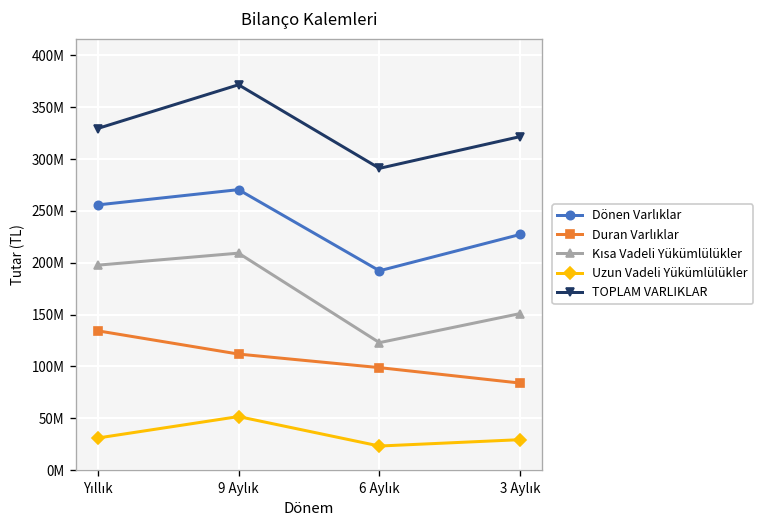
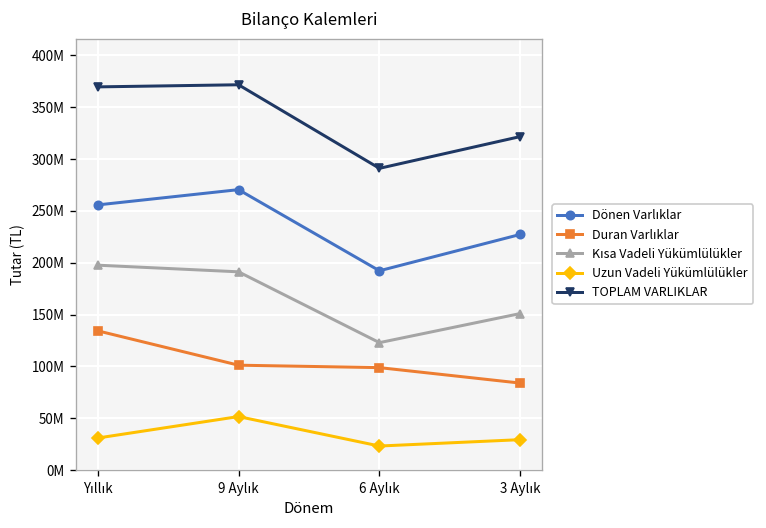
  {
    "Dönen Varlıklar": {
      "Yıllık": 260000000,
      "9 Aylık": 270000000,
      "6 Aylık": 190000000,
      "3 Aylık": 230000000
    },
    "Duran Varlıklar": {
      "Yıllık": 130000000,
-     "9 Aylık": 110000000,
+     "9 Aylık": 100000000,
      "6 Aylık": 100000000,
      "3 Aylık": 80000000
    },
    "Kısa Vadeli Yükümlülükler": {
      "Yıllık": 200000000,
-     "9 Aylık": 210000000,
+     "9 Aylık": 190000000,
      "6 Aylık": 120000000,
      "3 Aylık": 150000000
    },
    "Uzun Vadeli Yükümlülükler": {
      "Yıllık": 30000000,
      "9 Aylık": 50000000,
      "6 Aylık": 20000000,
      "3 Aylık": 30000000
    },
    "TOPLAM VARLIKLAR": {
-     "Yıllık": 330000000,
+     "Yıllık": 370000000,
      "9 Aylık": 370000000,
      "6 Aylık": 290000000,
      "3 Aylık": 320000000
    }
  }
